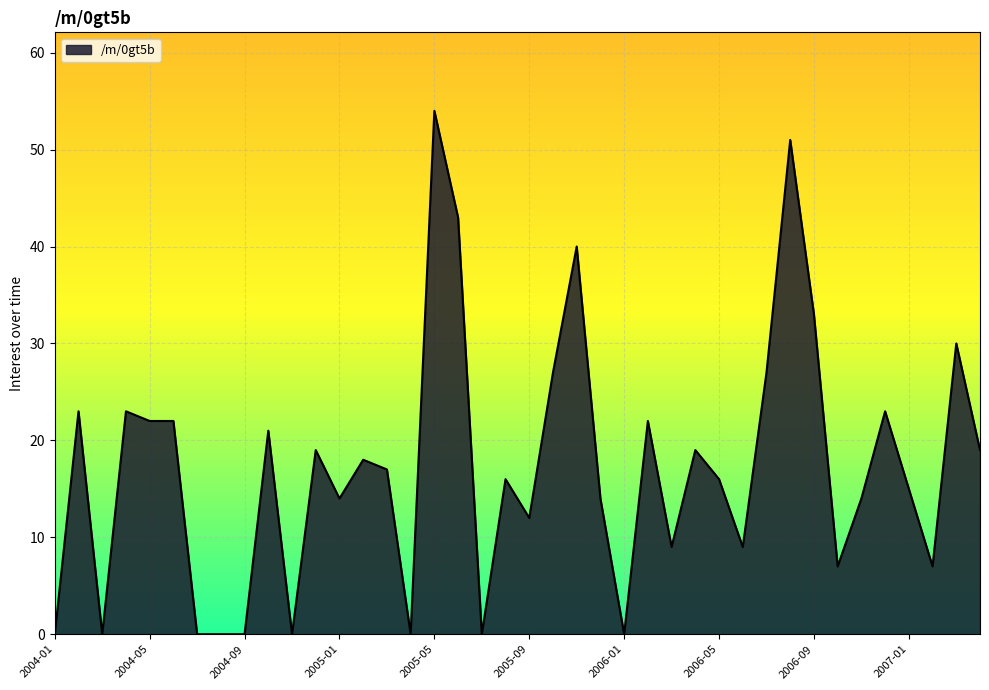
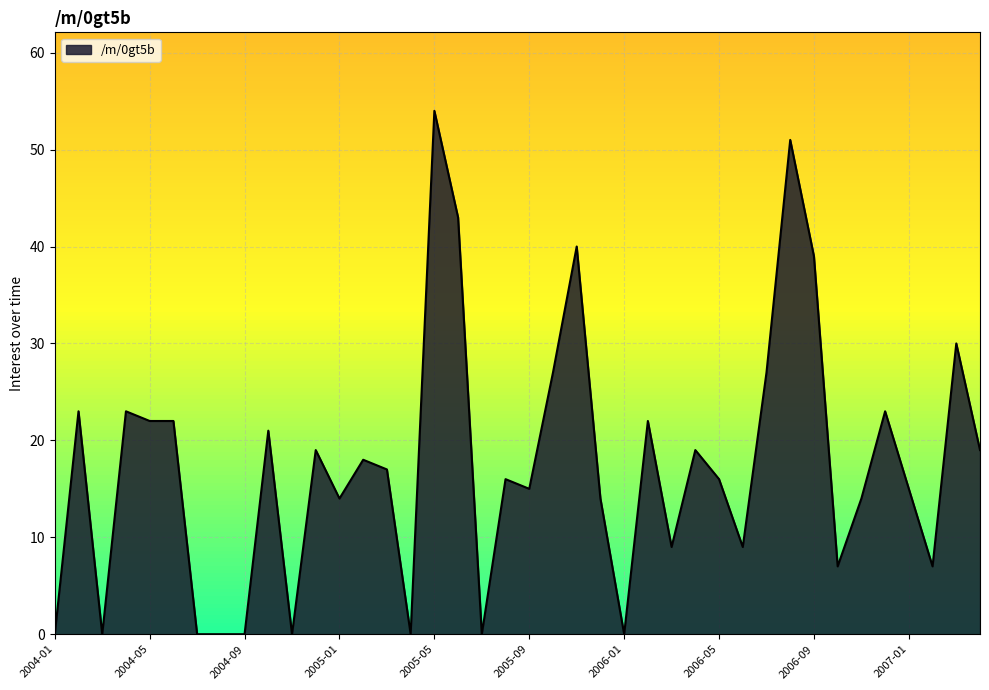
  {
    "2004-01": 0,
    "2004-05": 22,
    "2004-09": 0,
    "2005-01": 14,
    "2005-05": 54,
-   "2005-09": 12,
+   "2005-09": 15,
    "2006-01": 0,
    "2006-05": 16,
-   "2006-09": 33,
+   "2006-09": 39,
    "2007-01": 15
  }
